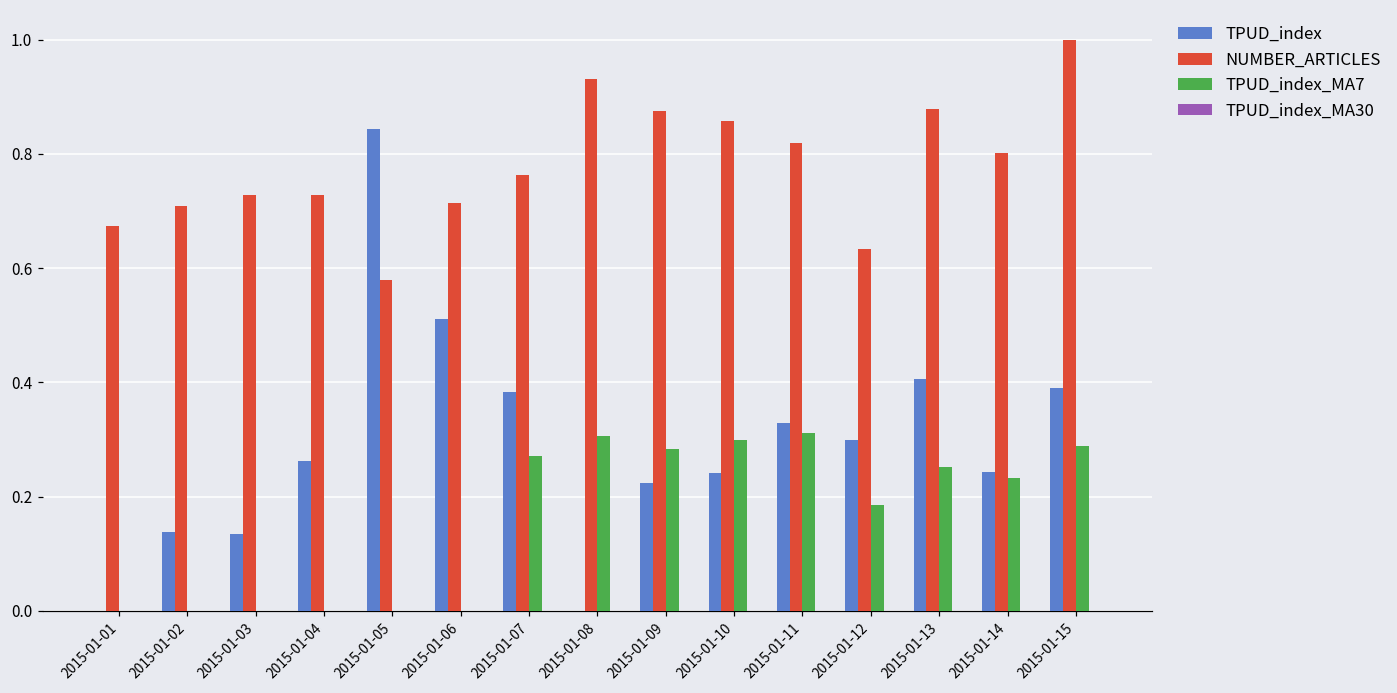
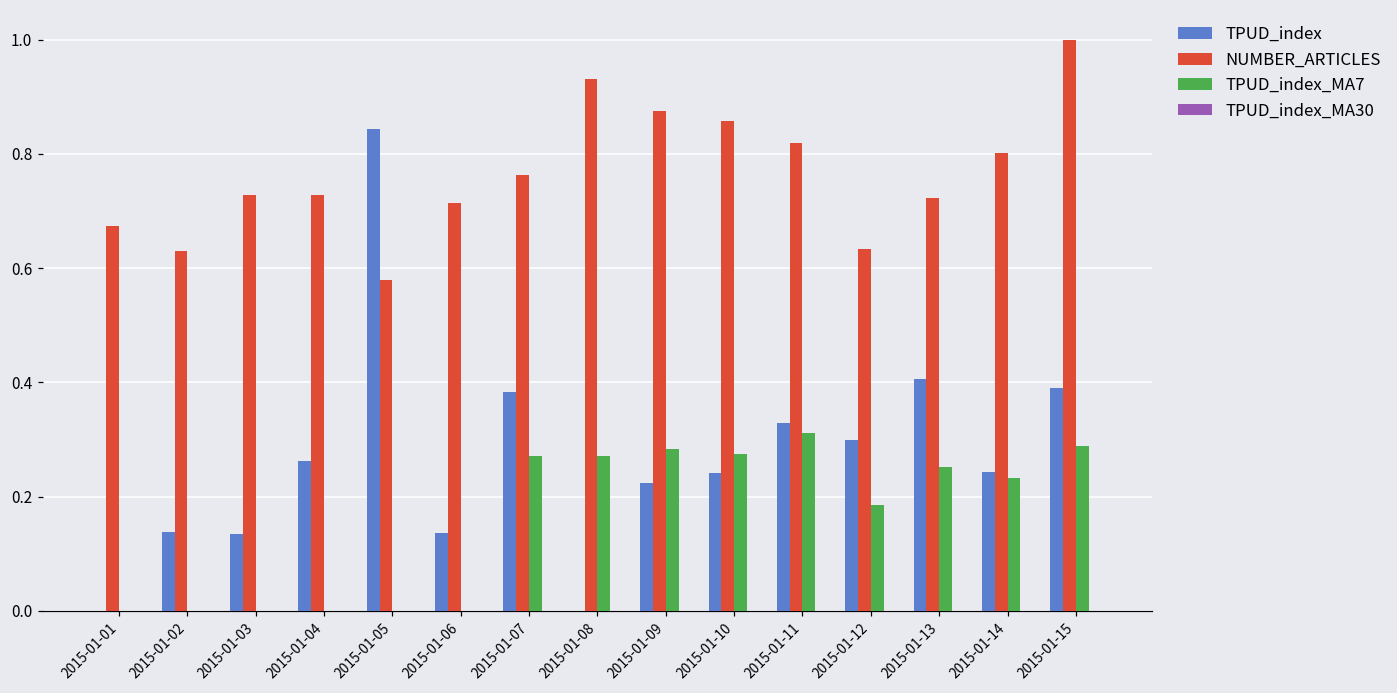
  {
    "TPUD_index": {
      "2015-01-01": 0.00,
      "2015-01-02": 0.14,
      "2015-01-03": 0.13,
      "2015-01-04": 0.26,
      "2015-01-05": 0.84,
-     "2015-01-06": 0.51,
+     "2015-01-06": 0.14,
      "2015-01-07": 0.38,
      "2015-01-08": 0.00,
      "2015-01-09": 0.22,
      "2015-01-10": 0.24,
      "2015-01-11": 0.33,
      "2015-01-12": 0.30,
      "2015-01-13": 0.41,
      "2015-01-14": 0.24,
      "2015-01-15": 0.39
    },
    "NUMBER_ARTICLES": {
      "2015-01-01": 0.67,
-     "2015-01-02": 0.71,
+     "2015-01-02": 0.63,
      "2015-01-03": 0.73,
      "2015-01-04": 0.73,
      "2015-01-05": 0.58,
      "2015-01-06": 0.71,
      "2015-01-07": 0.76,
      "2015-01-08": 0.93,
      "2015-01-09": 0.88,
      "2015-01-10": 0.86,
      "2015-01-11": 0.82,
      "2015-01-12": 0.63,
-     "2015-01-13": 0.88,
+     "2015-01-13": 0.72,
      "2015-01-14": 0.80,
      "2015-01-15": 1.00
    },
    "TPUD_index_MA7": {
      "2015-01-01": 0.00,
      "2015-01-02": 0.00,
      "2015-01-03": 0.00,
      "2015-01-04": 0.00,
      "2015-01-05": 0.00,
      "2015-01-06": 0.00,
      "2015-01-07": 0.27,
-     "2015-01-08": 0.31,
+     "2015-01-08": 0.27,
      "2015-01-09": 0.28,
-     "2015-01-10": 0.30,
+     "2015-01-10": 0.27,
      "2015-01-11": 0.31,
      "2015-01-12": 0.19,
      "2015-01-13": 0.25,
      "2015-01-14": 0.23,
      "2015-01-15": 0.29
    },
    "TPUD_index_MA30": {
      "2015-01-01": 0.00,
      "2015-01-02": 0.00,
      "2015-01-03": 0.00,
      "2015-01-04": 0.00,
      "2015-01-05": 0.00,
      "2015-01-06": 0.00,
      "2015-01-07": 0.00,
      "2015-01-08": 0.00,
      "2015-01-09": 0.00,
      "2015-01-10": 0.00,
      "2015-01-11": 0.00,
      "2015-01-12": 0.00,
      "2015-01-13": 0.00,
      "2015-01-14": 0.00,
      "2015-01-15": 0.00
    }
  }
